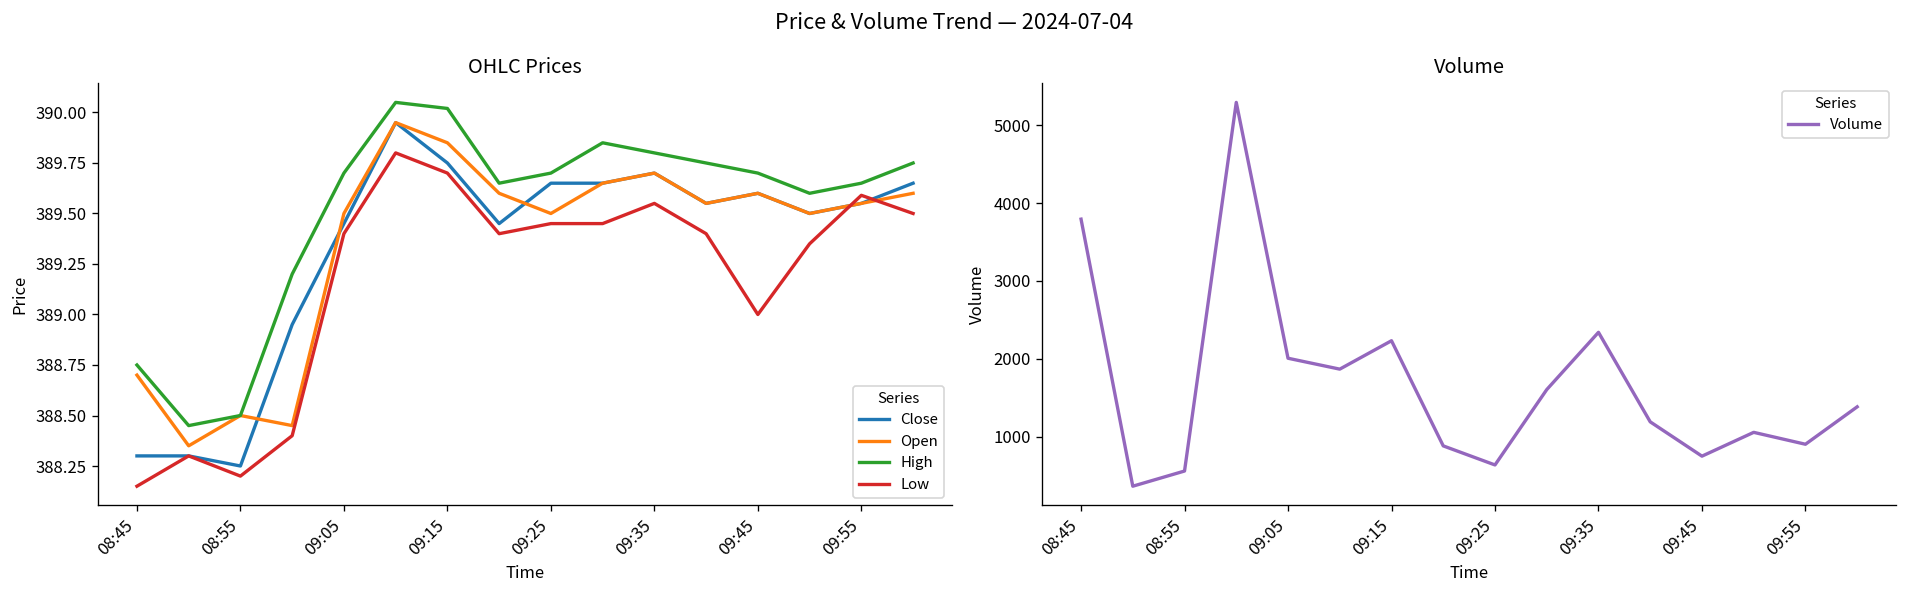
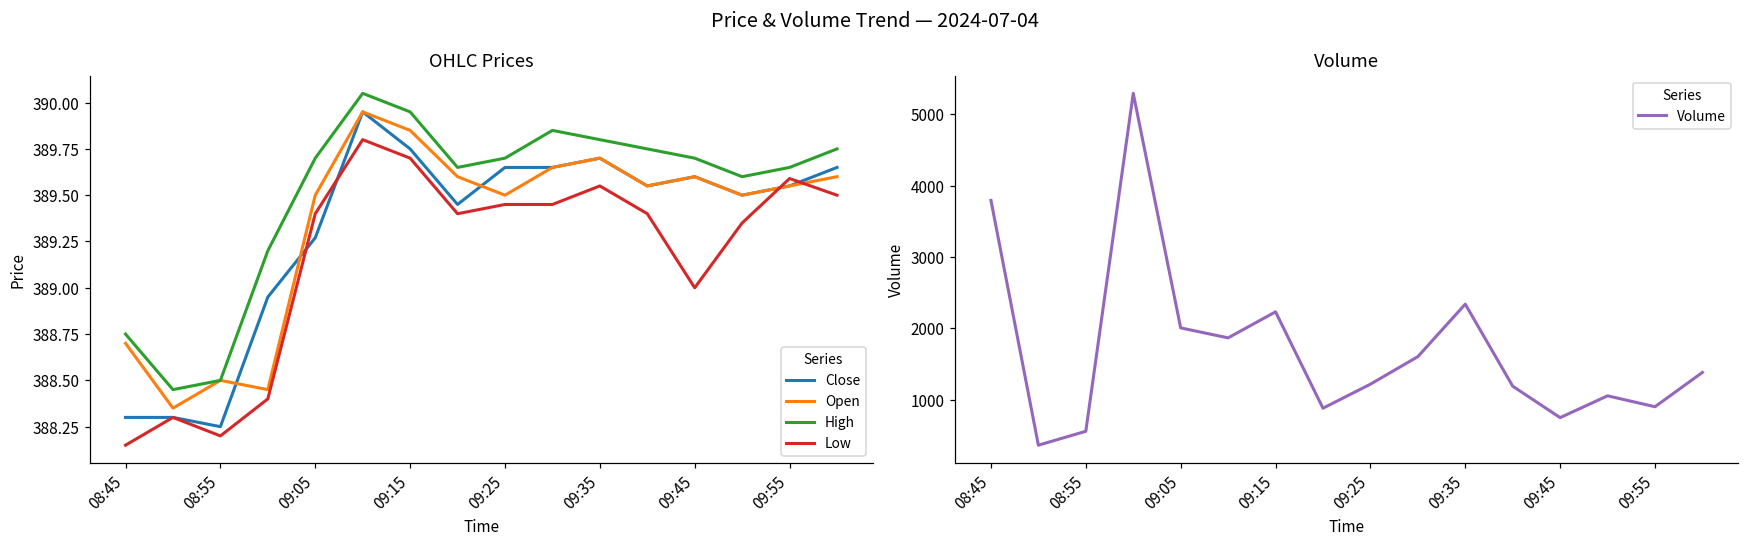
  {
    "OHLC Prices": {
      "Close": {
        "08:45": 388.30,
        "08:55": 388.25,
-       "09:05": 389.45,
+       "09:05": 389.27,
        "09:15": 389.75,
        "09:25": 389.65
      },
      "Open": {
        "08:45": 388.70,
        "09:05": 389.50,
        "09:15": 389.85,
        "09:25": 389.50
      },
      "High": {
        "08:45": 388.75,
        "09:05": 389.70,
-       "09:15": 390.02,
+       "09:15": 389.95,
        "09:25": 389.70,
        "09:35": 389.80,
        "09:45": 389.70,
        "09:55": 389.65
      },
      "Low": {
        "08:45": 388.15,
        "08:55": 388.20,
        "09:05": 389.40,
        "09:15": 389.70,
        "09:25": 389.45,
        "09:35": 389.55,
        "09:45": 389.00,
        "09:55": 389.59
      }
    },
    "Volume": {
      "08:45": 3800,
      "08:55": 600,
      "09:05": 2000,
      "09:15": 2200,
-     "09:25": 600,
+     "09:25": 1200,
      "09:35": 2300,
      "09:45": 700,
      "09:55": 900
    }
  }
